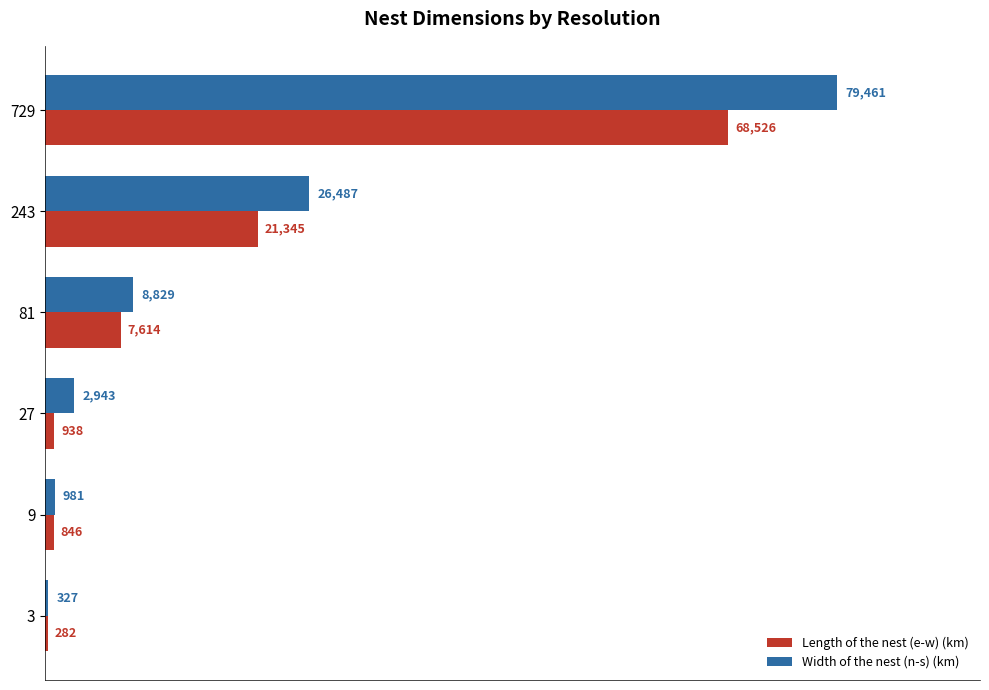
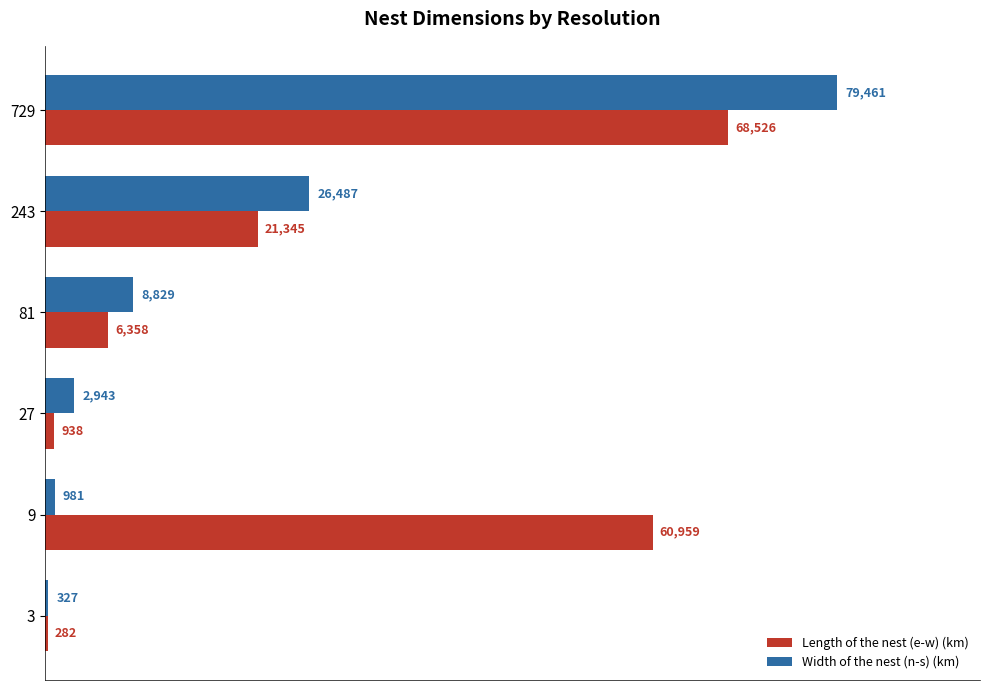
  {
    "Length of the nest (e-w) (km)": {
      "729": "68,526",
      "243": "21,345",
-     "81": "7,614",
+     "81": "6,358",
      "27": "938",
-     "9": "846",
+     "9": "60,959",
      "3": "282"
    },
    "Width of the nest (n-s) (km)": {
      "729": "79,461",
      "243": "26,487",
      "81": "8,829",
      "27": "2,943",
      "9": "981",
      "3": "327"
    }
  }
